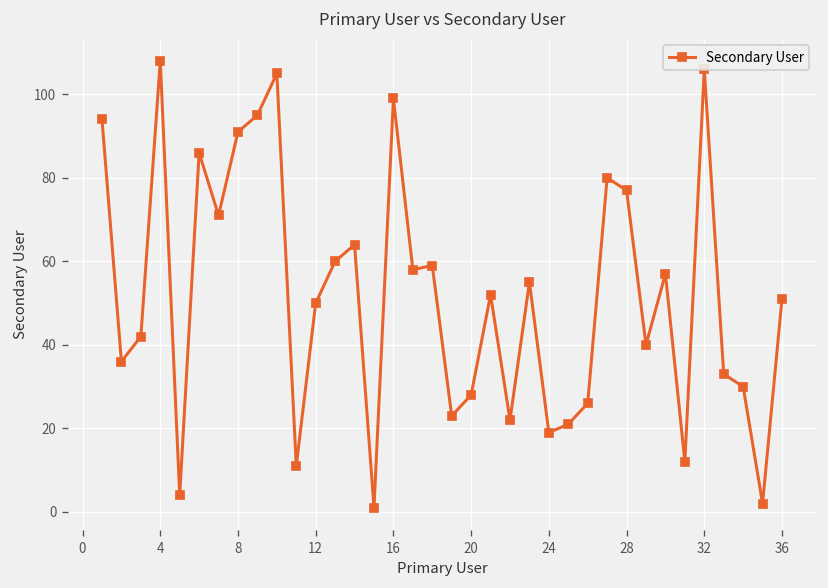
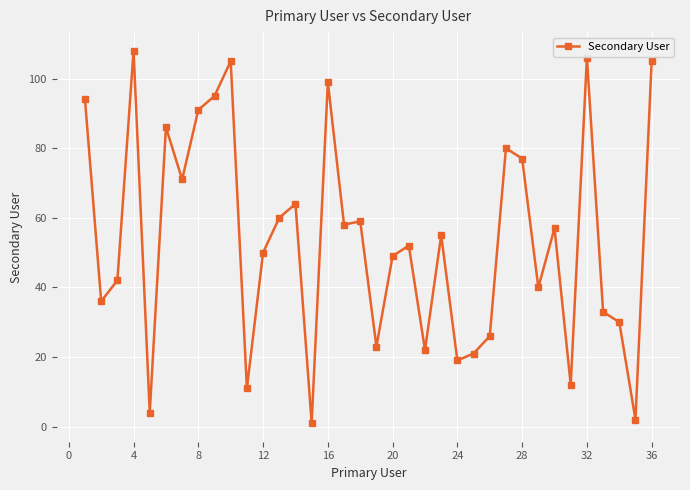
  {
    "4": 108,
    "8": 91,
    "12": 50,
    "16": 99,
-   "20": 28,
+   "20": 49,
    "24": 19,
    "28": 77,
    "32": 106,
-   "36": 51
+   "36": 105
  }
